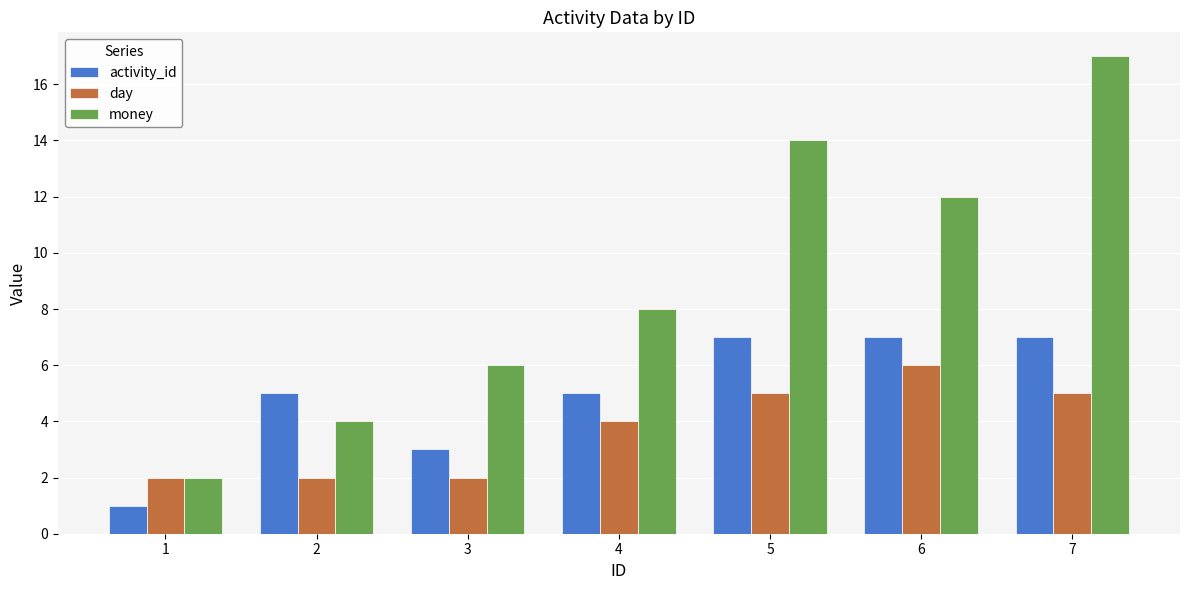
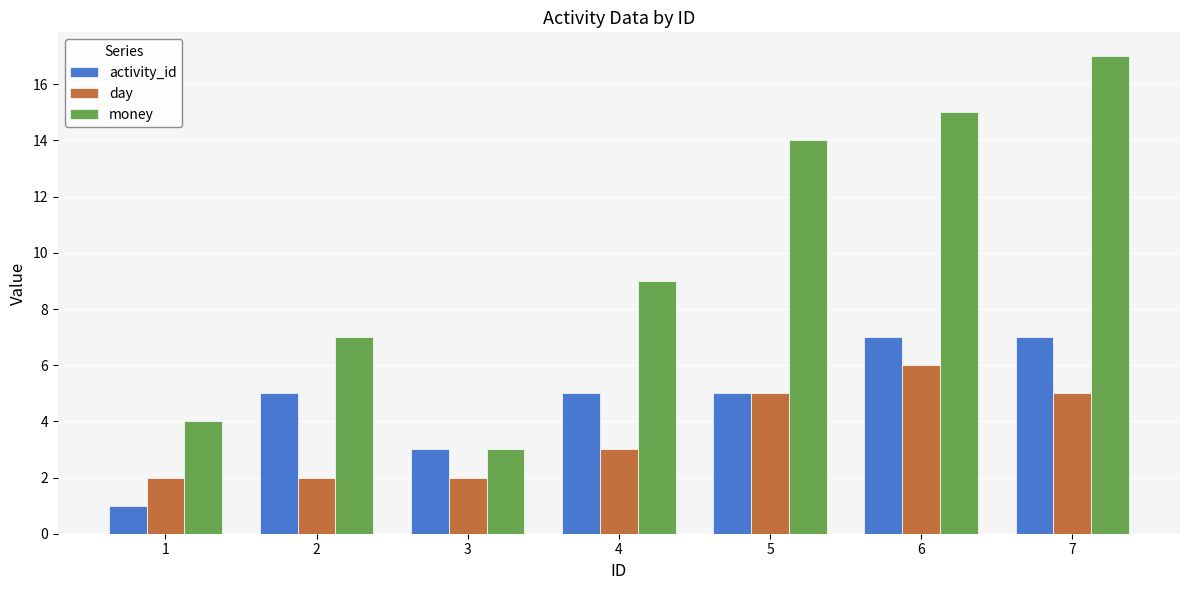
  {
    "activity_id": {
      "1": 1,
      "2": 5,
      "3": 3,
      "4": 5,
-     "5": 7,
+     "5": 5,
      "6": 7,
      "7": 7
    },
    "day": {
      "1": 2,
      "2": 2,
      "3": 2,
-     "4": 4,
+     "4": 3,
      "5": 5,
      "6": 6,
      "7": 5
    },
    "money": {
-     "1": 2,
-     "2": 4,
-     "3": 6,
-     "4": 8,
+     "1": 4,
+     "2": 7,
+     "3": 3,
+     "4": 9,
      "5": 14,
-     "6": 12,
+     "6": 15,
      "7": 17
    }
  }
